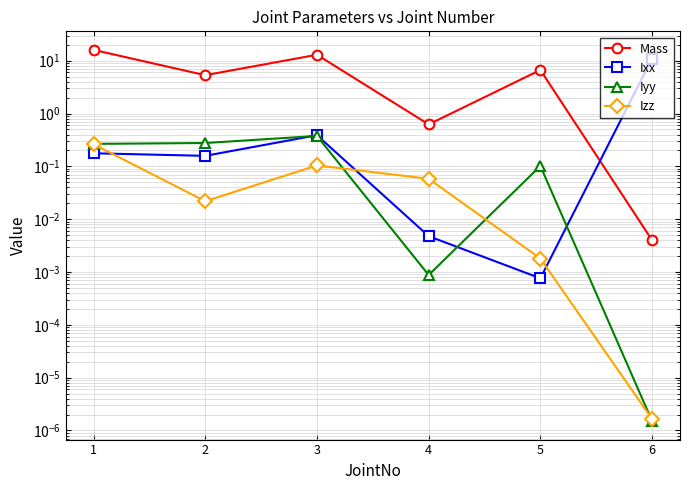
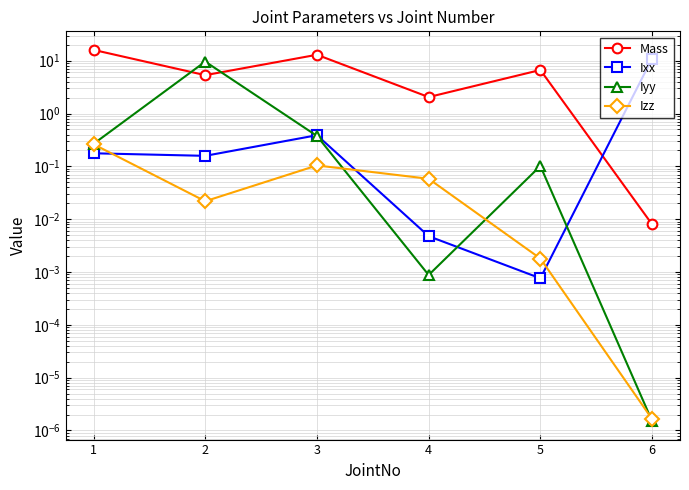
  {
    "Mass": {
      "1": 16,
      "2": 5,
      "3": 13,
-     "4": 0.6,
+     "4": 2.1,
      "5": 7,
-     "6": 0.004
+     "6": 0.008
    },
    "Ixx": {
      "1": 0.18,
      "2": 0.16,
      "4": 0.005,
      "5": 0.0008
    },
    "Iyy": {
-     "2": 0.3,
+     "2": 10,
      "4": 0.0009,
      "5": 0.1
    },
    "Izz": {
      "2": 0.022,
      "3": 0.10,
      "4": 0.06,
      "5": 0.0018
    }
  }
